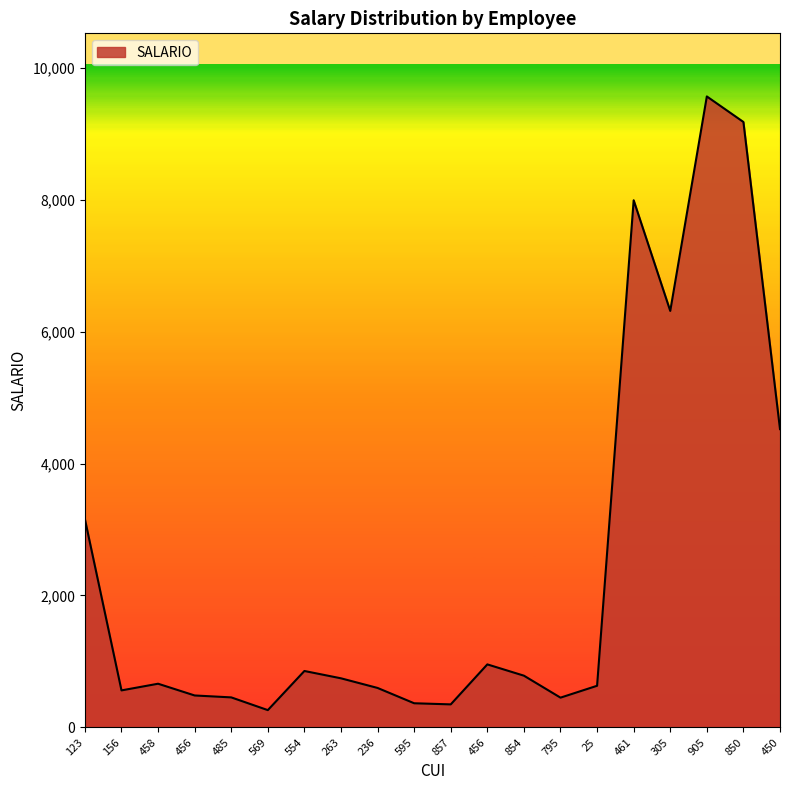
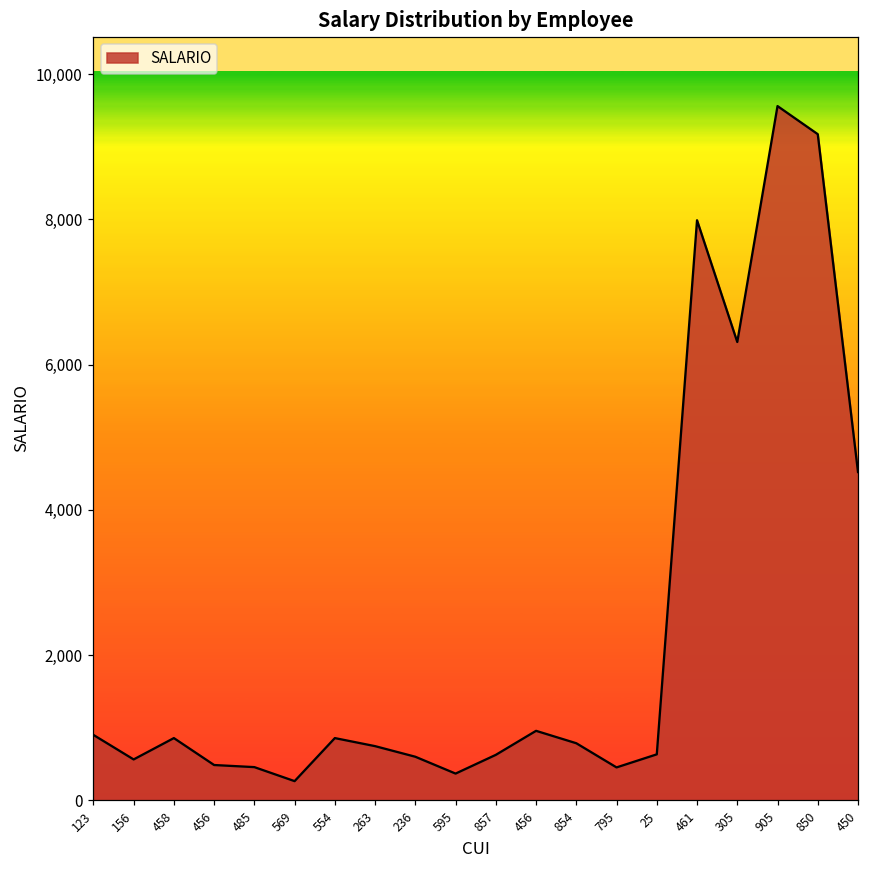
  {
-   "123": "3,200",
+   "123": "900",
    "156": "600",
-   "458": "700",
+   "458": "900",
    "485": "500",
    "569": "300",
    "554": "900",
    "263": "700",
    "236": "600",
    "595": "400",
-   "857": "400",
+   "857": "600",
    "854": "800",
    "795": "500",
    "25": "600",
    "461": "8,000",
    "305": "6,300",
    "905": "9,600",
    "850": "9,200",
    "450": "4,500"
  }
